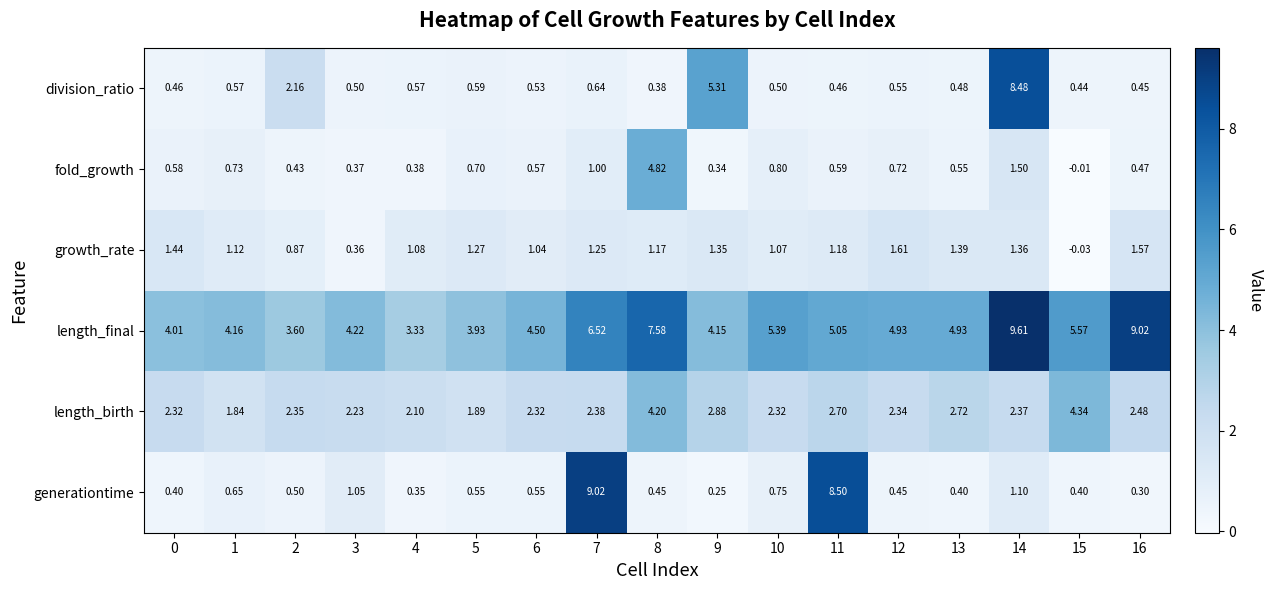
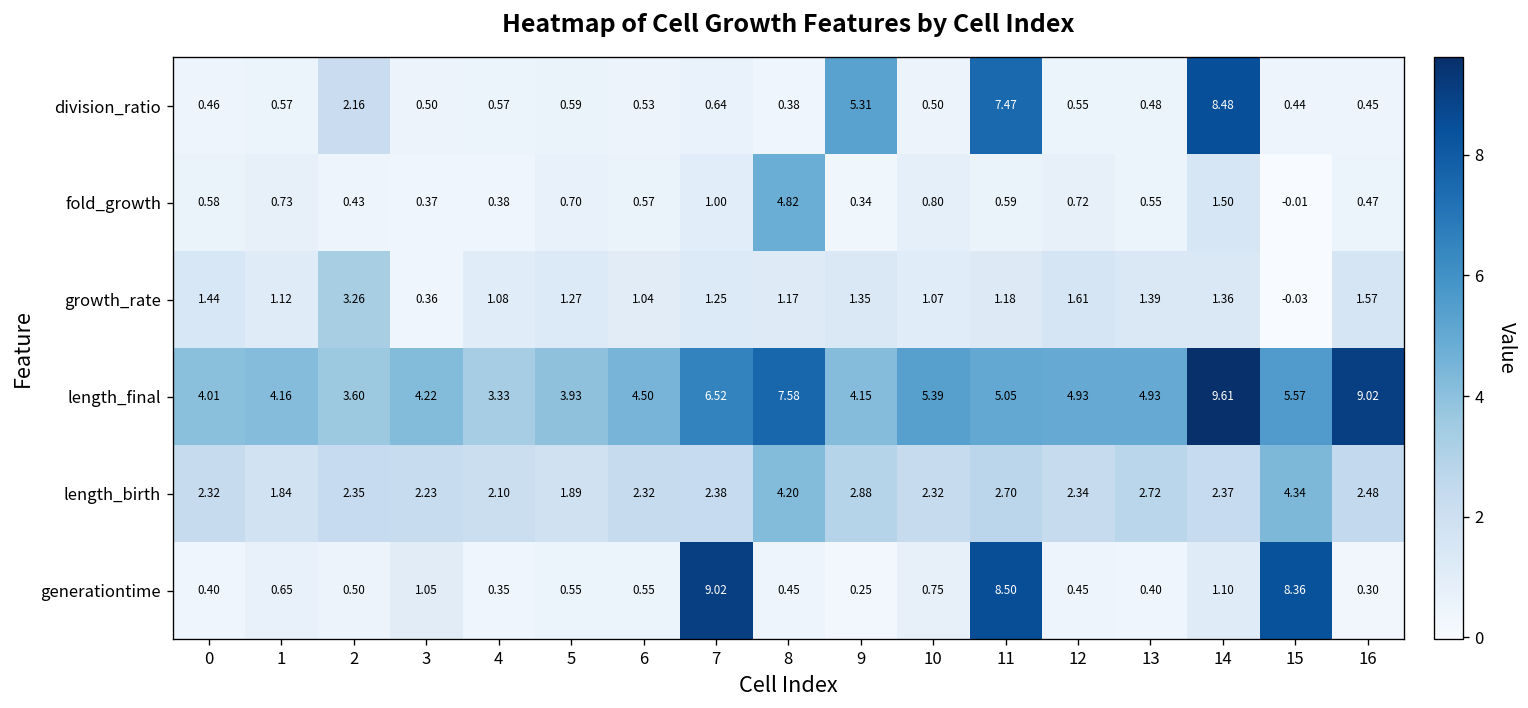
  {
    "division_ratio": {
      "0": 0.46,
      "1": 0.57,
      "2": 2.16,
      "3": 0.50,
      "4": 0.57,
      "5": 0.59,
      "6": 0.53,
      "7": 0.64,
      "8": 0.38,
      "9": 5.31,
      "10": 0.50,
-     "11": 0.46,
+     "11": 7.47,
      "12": 0.55,
      "13": 0.48,
      "14": 8.48,
      "15": 0.44,
      "16": 0.45
    },
    "fold_growth": {
      "0": 0.58,
      "1": 0.73,
      "2": 0.43,
      "3": 0.37,
      "4": 0.38,
      "5": 0.70,
      "6": 0.57,
      "7": 1.00,
      "8": 4.82,
      "9": 0.34,
      "10": 0.80,
      "11": 0.59,
      "12": 0.72,
      "13": 0.55,
      "14": 1.50,
      "15": -0.01,
      "16": 0.47
    },
    "growth_rate": {
      "0": 1.44,
      "1": 1.12,
-     "2": 0.87,
+     "2": 3.26,
      "3": 0.36,
      "4": 1.08,
      "5": 1.27,
      "6": 1.04,
      "7": 1.25,
      "8": 1.17,
      "9": 1.35,
      "10": 1.07,
      "11": 1.18,
      "12": 1.61,
      "13": 1.39,
      "14": 1.36,
      "15": -0.03,
      "16": 1.57
    },
    "length_final": {
      "0": 4.01,
      "1": 4.16,
      "2": 3.60,
      "3": 4.22,
      "4": 3.33,
      "5": 3.93,
      "6": 4.50,
      "7": 6.52,
      "8": 7.58,
      "9": 4.15,
      "10": 5.39,
      "11": 5.05,
      "12": 4.93,
      "13": 4.93,
      "14": 9.61,
      "15": 5.57,
      "16": 9.02
    },
    "length_birth": {
      "0": 2.32,
      "1": 1.84,
      "2": 2.35,
      "3": 2.23,
      "4": 2.10,
      "5": 1.89,
      "6": 2.32,
      "7": 2.38,
      "8": 4.20,
      "9": 2.88,
      "10": 2.32,
      "11": 2.70,
      "12": 2.34,
      "13": 2.72,
      "14": 2.37,
      "15": 4.34,
      "16": 2.48
    },
    "generationtime": {
      "0": 0.40,
      "1": 0.65,
      "2": 0.50,
      "3": 1.05,
      "4": 0.35,
      "5": 0.55,
      "6": 0.55,
      "7": 9.02,
      "8": 0.45,
      "9": 0.25,
      "10": 0.75,
      "11": 8.50,
      "12": 0.45,
      "13": 0.40,
      "14": 1.10,
-     "15": 0.40,
+     "15": 8.36,
      "16": 0.30
    }
  }
